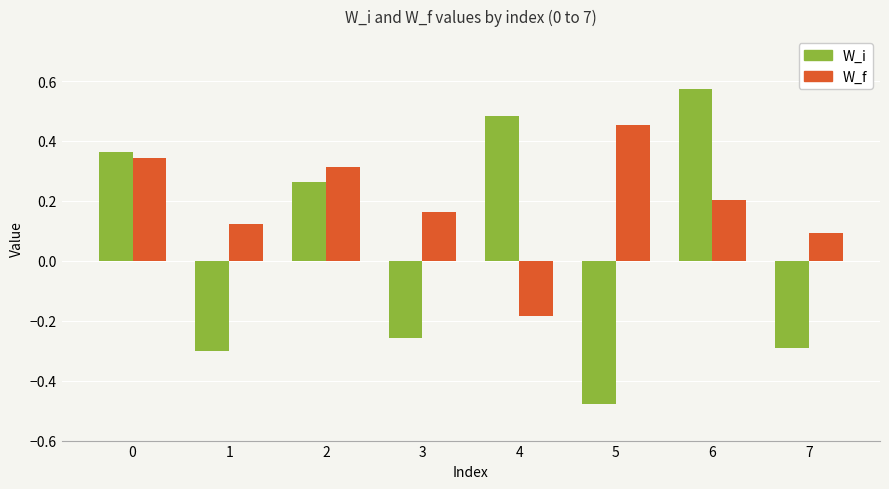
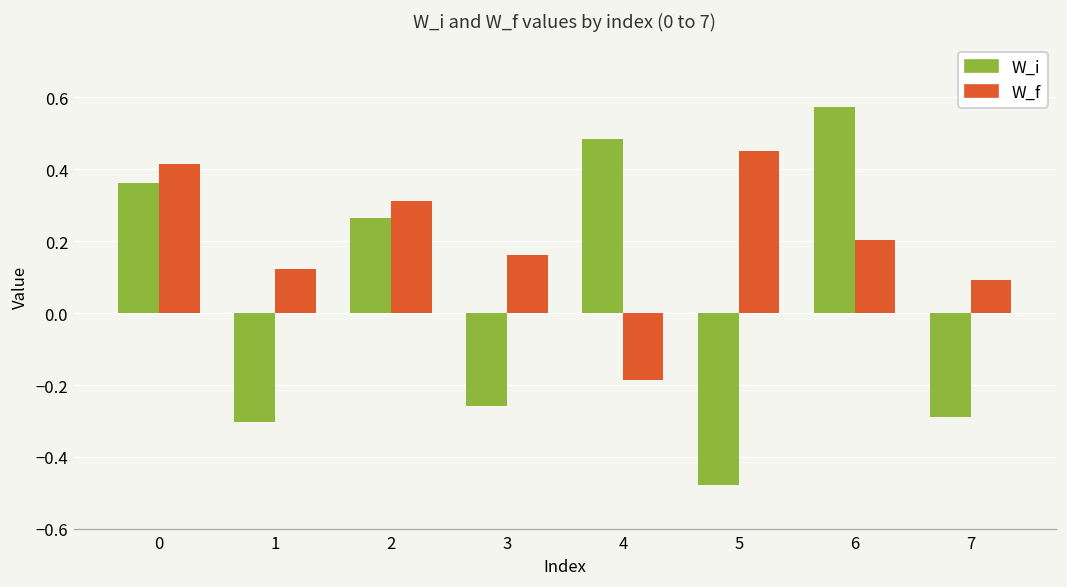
  {
    "W_i": {
      "0": 0.36,
      "1": -0.30,
      "2": 0.26,
      "3": -0.26,
      "4": 0.48,
      "5": -0.48,
      "6": 0.57,
      "7": -0.29
    },
    "W_f": {
-     "0": 0.34,
+     "0": 0.41,
      "1": 0.12,
      "2": 0.31,
      "3": 0.16,
      "4": -0.18,
      "5": 0.45,
      "6": 0.20,
      "7": 0.09
    }
  }
